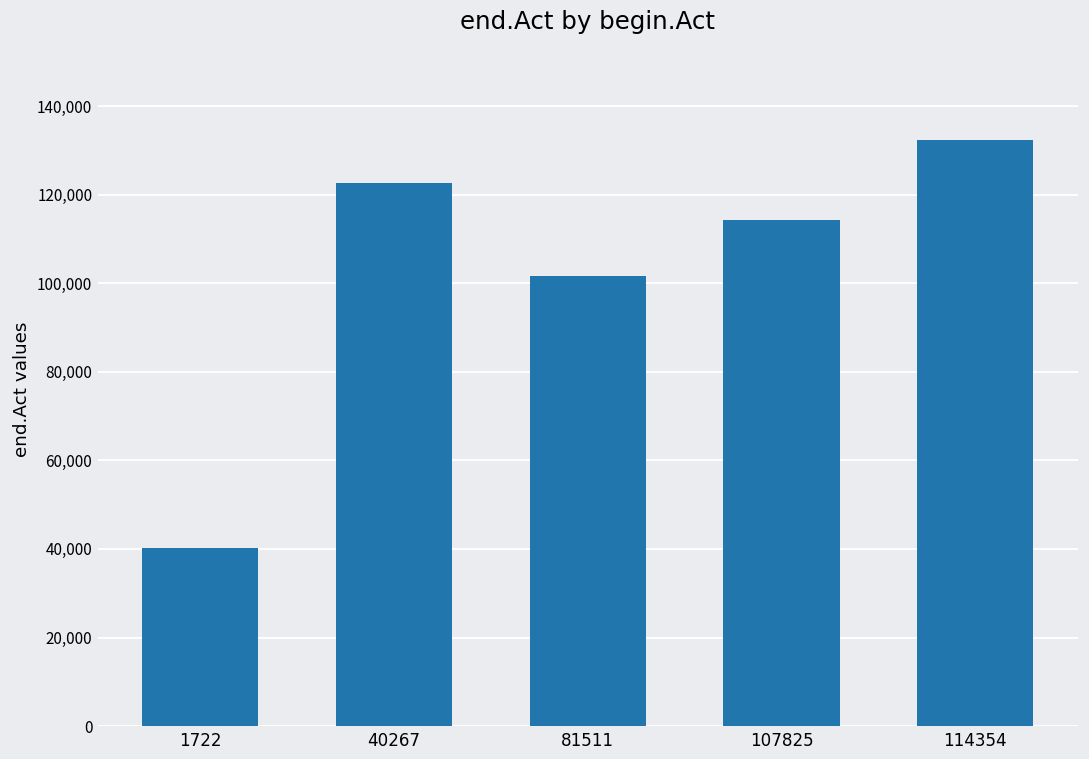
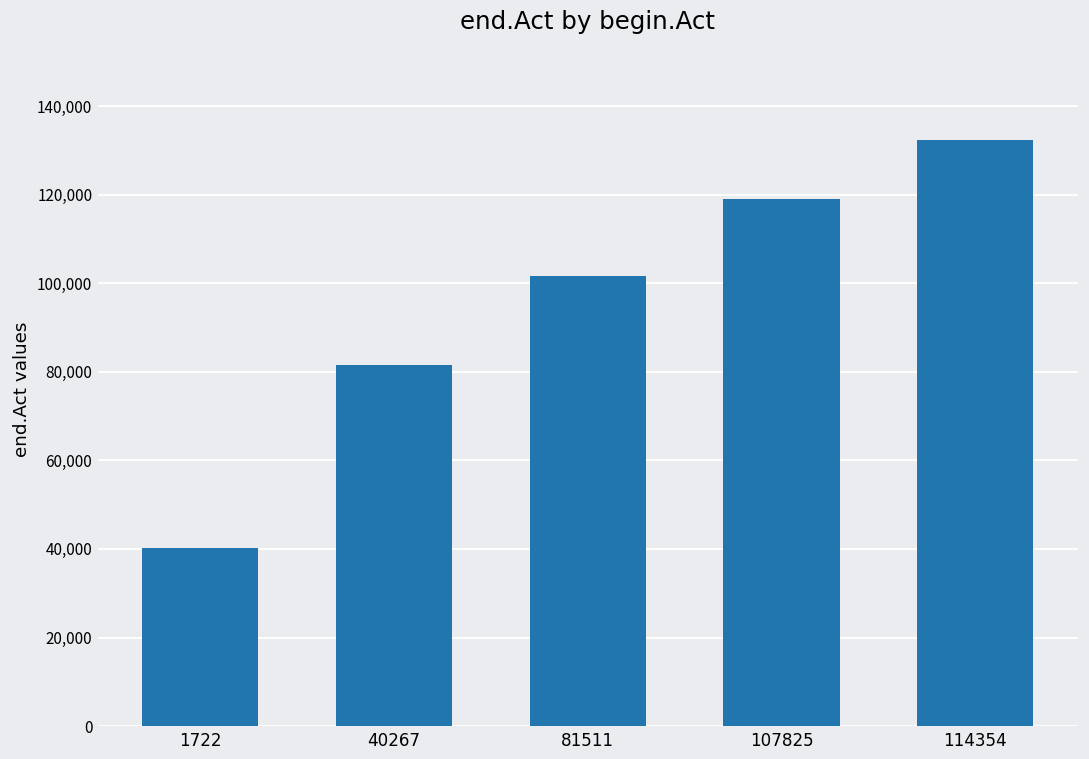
  {
    "1722": "40,000",
-   "40267": "123,000",
+   "40267": "81,000",
    "81511": "102,000",
-   "107825": "114,000",
+   "107825": "119,000",
    "114354": "132,000"
  }
